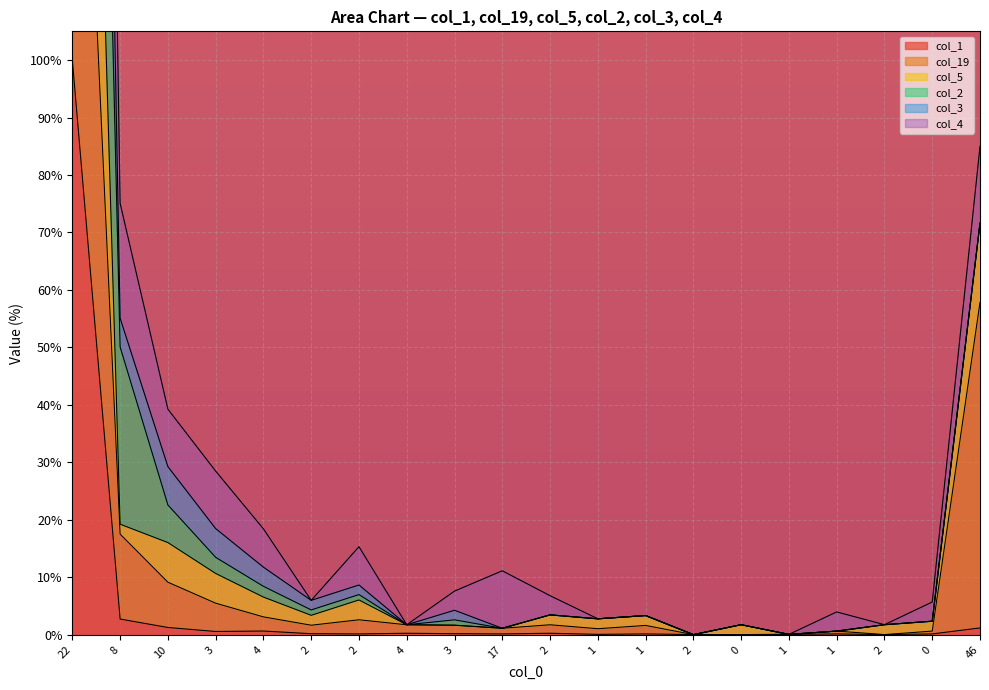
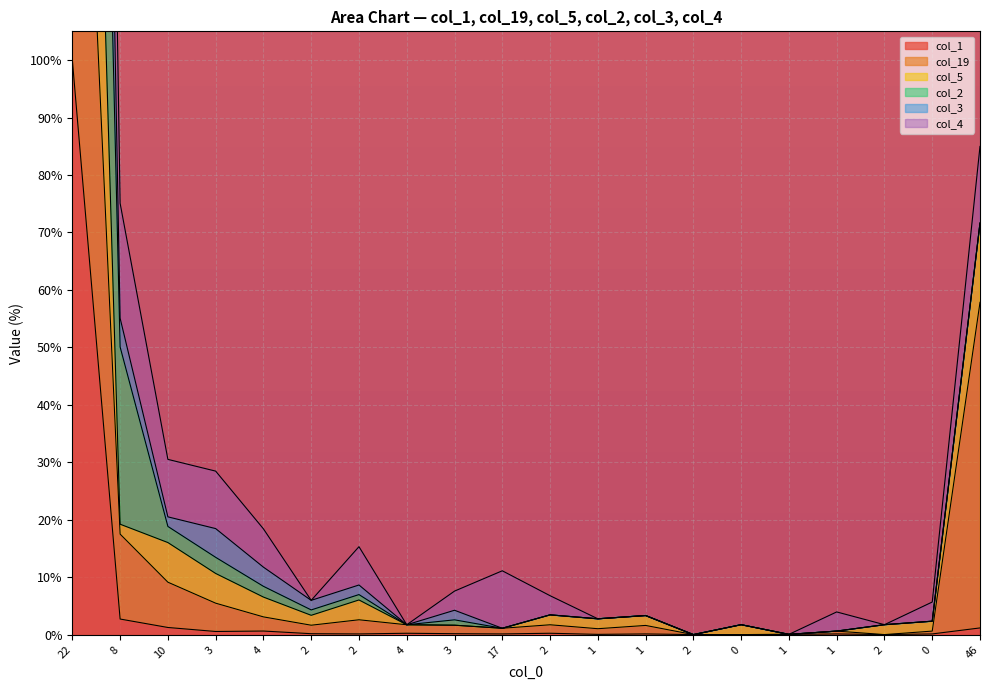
  {
    "col_5": {
      "8": "2%",
      "10": "7%"
    },
    "col_2": {
      "8": "31%",
-     "10": "7%"
+     "10": "3%"
    },
    "col_3": {
      "8": "5%",
-     "10": "7%"
+     "10": "2%"
    },
    "col_4": {
      "8": "20%",
      "10": "10%",
      "17": "10%",
      "46": "13%"
    }
  }
